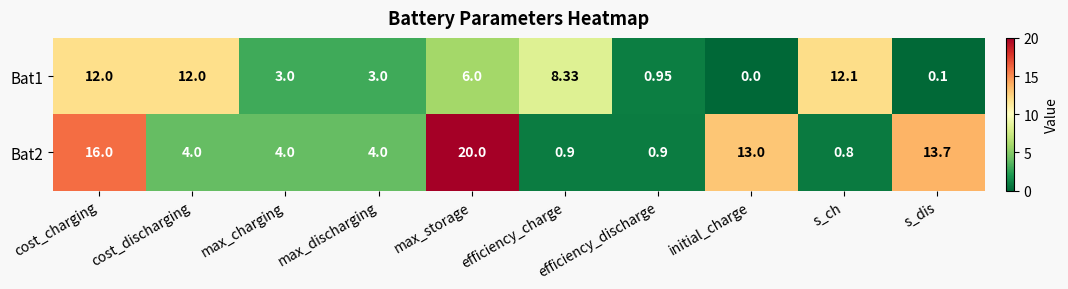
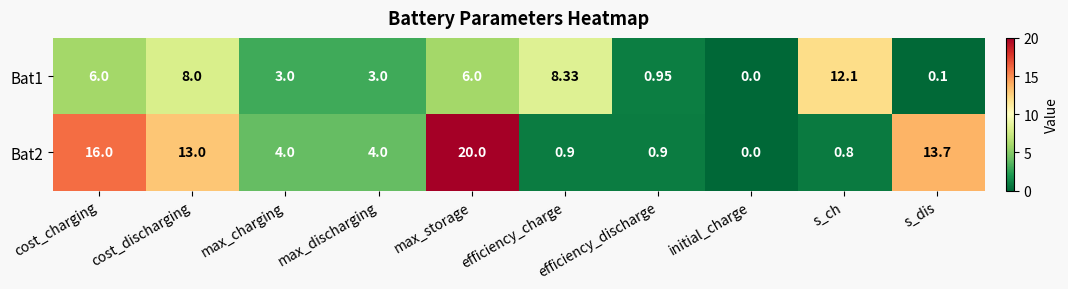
  {
    "Bat1": {
-     "cost_charging": 12.0,
-     "cost_discharging": 12.0,
+     "cost_charging": 6.0,
+     "cost_discharging": 8.0,
      "max_charging": 3.0,
      "max_discharging": 3.0,
      "max_storage": 6.0,
      "efficiency_charge": 8.33,
      "efficiency_discharge": 0.95,
      "initial_charge": 0.0,
      "s_ch": 12.1,
      "s_dis": 0.1
    },
    "Bat2": {
      "cost_charging": 16.0,
-     "cost_discharging": 4.0,
+     "cost_discharging": 13.0,
      "max_charging": 4.0,
      "max_discharging": 4.0,
      "max_storage": 20.0,
      "efficiency_charge": 0.9,
      "efficiency_discharge": 0.9,
-     "initial_charge": 13.0,
+     "initial_charge": 0.0,
      "s_ch": 0.8,
      "s_dis": 13.7
    }
  }
